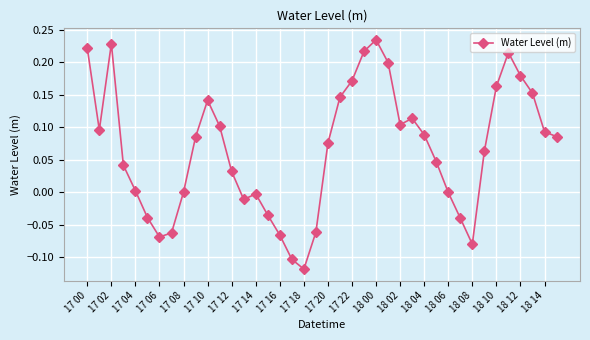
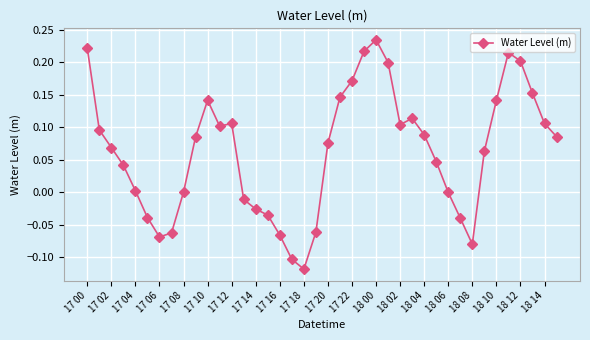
  {
    "17 00": 0.22,
-   "17 02": 0.23,
+   "17 02": 0.07,
    "17 04": 0.00,
    "17 06": -0.07,
    "17 08": 0.00,
    "17 10": 0.14,
-   "17 12": 0.03,
-   "17 14": 0.00,
+   "17 12": 0.11,
+   "17 14": -0.03,
    "17 16": -0.07,
    "17 18": -0.12,
    "17 20": 0.08,
    "17 22": 0.17,
    "18 00": 0.23,
    "18 02": 0.10,
    "18 04": 0.09,
    "18 06": 0.00,
    "18 08": -0.08,
-   "18 10": 0.16,
-   "18 12": 0.18,
-   "18 14": 0.09
+   "18 10": 0.14,
+   "18 12": 0.20,
+   "18 14": 0.11
  }
